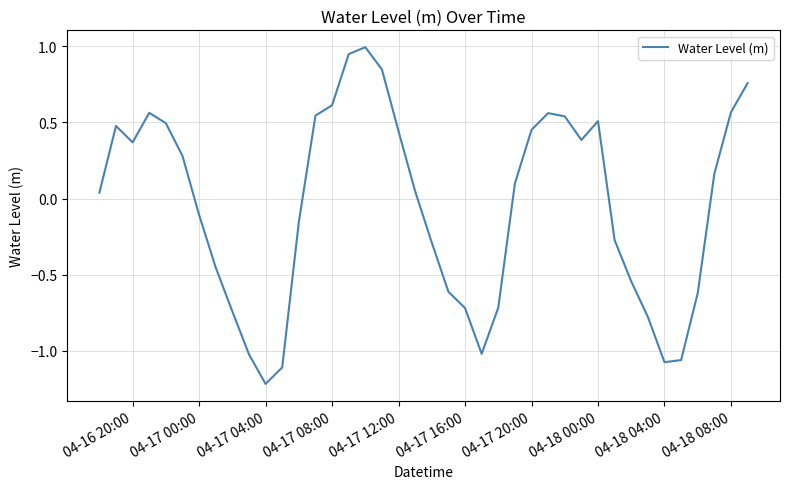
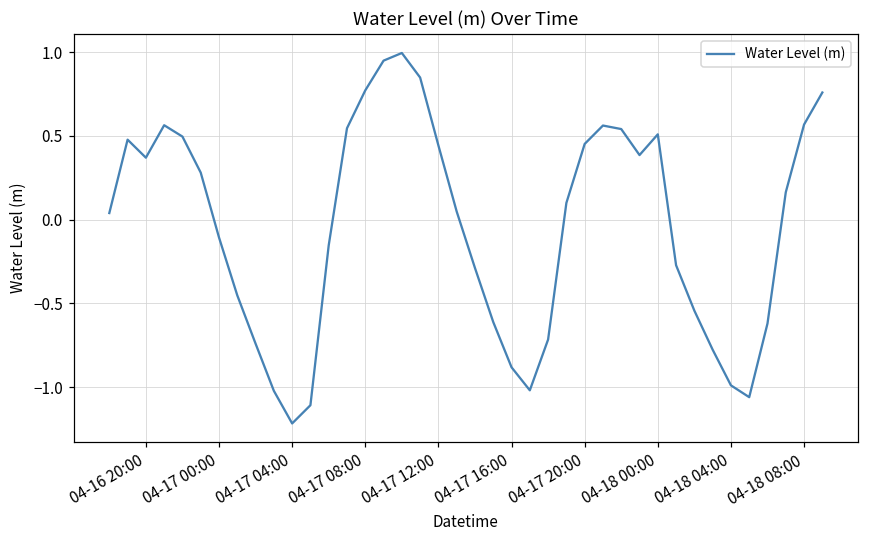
  {
    "04-16 20:00": 0.37,
    "04-17 00:00": -0.11,
    "04-17 04:00": -1.22,
-   "04-17 08:00": 0.61,
+   "04-17 08:00": 0.77,
    "04-17 12:00": 0.44,
-   "04-17 16:00": -0.72,
+   "04-17 16:00": -0.88,
    "04-17 20:00": 0.45,
    "04-18 00:00": 0.51,
-   "04-18 04:00": -1.07,
+   "04-18 04:00": -0.99,
    "04-18 08:00": 0.57
  }
